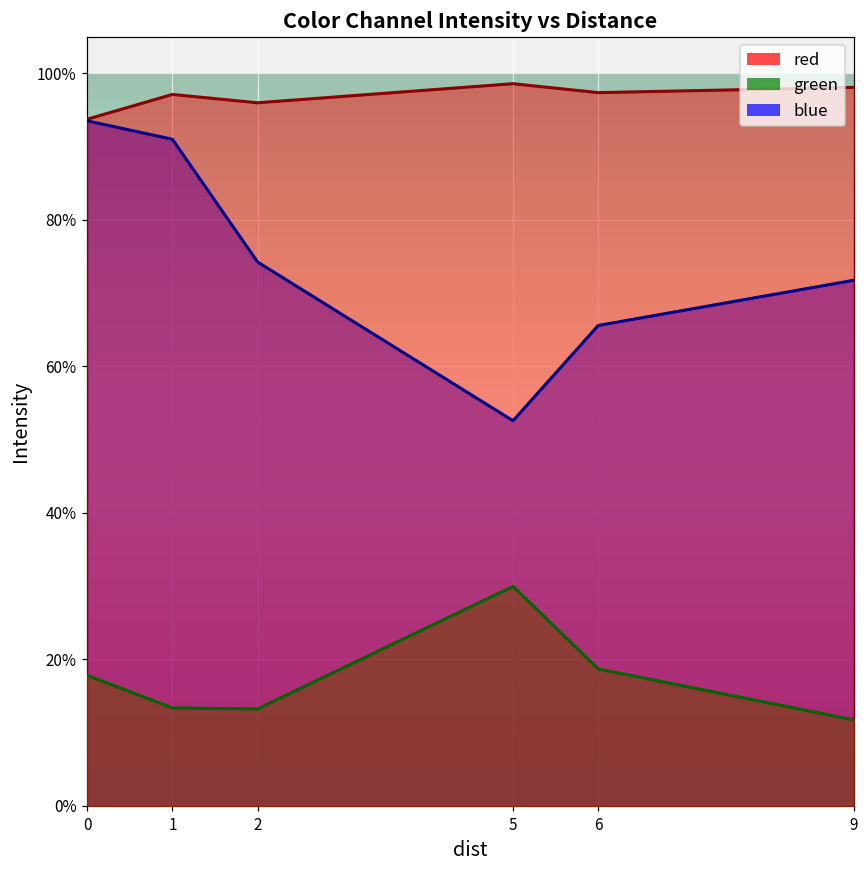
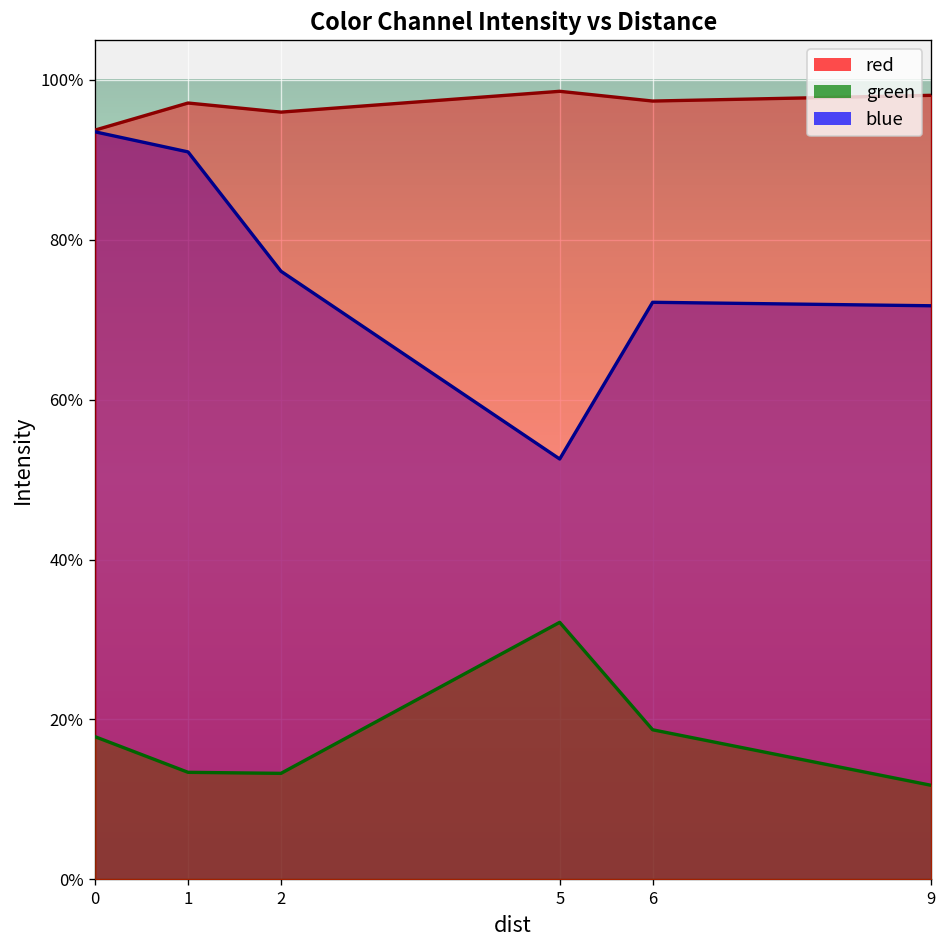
  {
    "blue": {
      "1": "91%",
-     "2": "74%",
+     "2": "76%",
      "5": "53%",
-     "6": "66%",
+     "6": "72%",
      "9": "72%"
    },
    "green": {
      "0": "18%",
      "1": "13%",
      "2": "13%",
-     "5": "30%",
+     "5": "32%",
      "6": "19%",
      "9": "12%"
    },
    "red": {
      "1": "97%",
      "2": "96%",
      "5": "99%",
      "6": "97%",
      "9": "98%"
    }
  }
